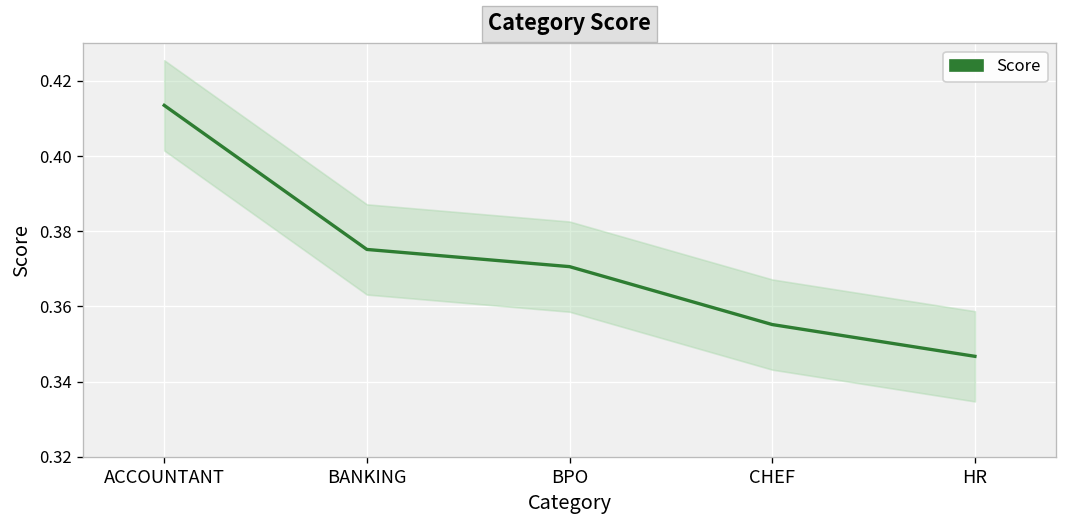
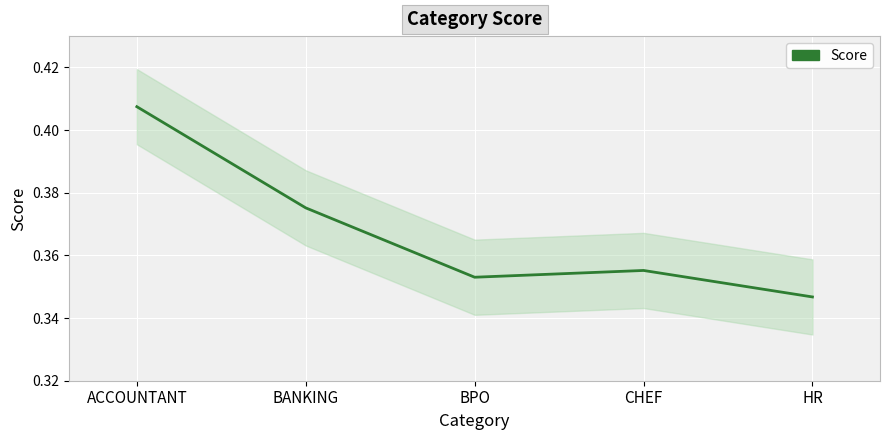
  {
    "Score": {
-     "ACCOUNTANT": 0.414,
+     "ACCOUNTANT": 0.407,
      "BANKING": 0.375,
-     "BPO": 0.371,
+     "BPO": 0.353,
      "CHEF": 0.355,
      "HR": 0.347
    }
  }
